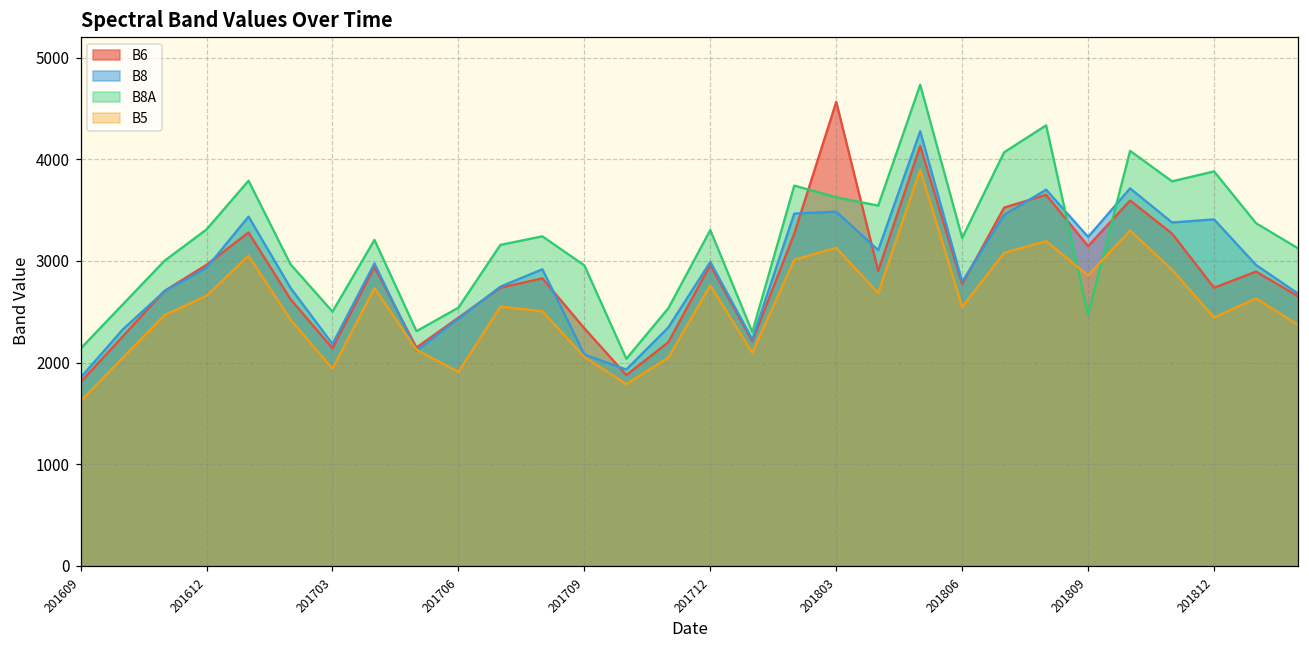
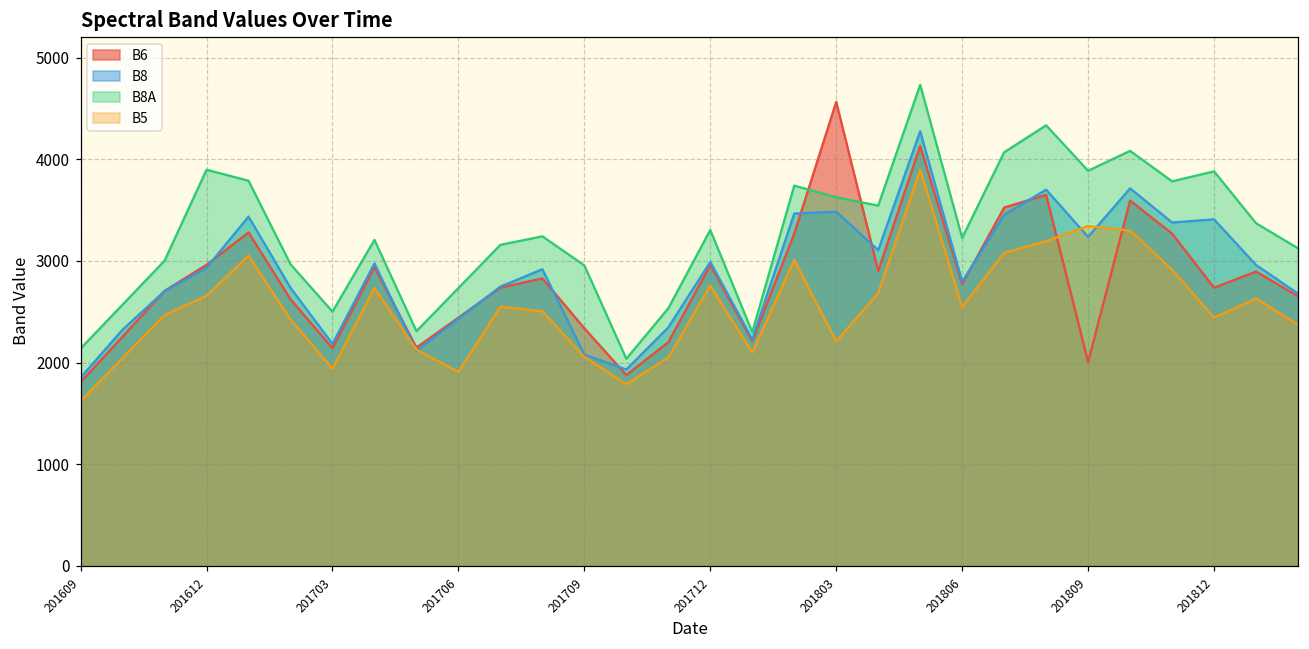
  {
    "B6": {
      "201609": 1800,
      "201612": 3000,
      "201703": 2100,
      "201709": 2300,
      "201712": 3000,
      "201803": 4600,
-     "201809": 3100,
+     "201809": 2000,
      "201812": 2700
    },
    "B8": {
      "201609": 1900,
      "201612": 2900,
      "201703": 2200,
      "201712": 3000,
      "201803": 3500,
      "201809": 3200,
      "201812": 3400
    },
    "B8A": {
      "201609": 2100,
-     "201612": 3300,
+     "201612": 3900,
      "201703": 2500,
-     "201706": 2500,
+     "201706": 2700,
      "201709": 3000,
      "201712": 3300,
      "201803": 3600,
      "201806": 3200,
-     "201809": 2500,
+     "201809": 3900,
      "201812": 3900
    },
    "B5": {
      "201609": 1600,
      "201612": 2700,
      "201703": 1900,
      "201706": 1900,
      "201712": 2800,
-     "201803": 3100,
+     "201803": 2200,
      "201806": 2500,
-     "201809": 2900,
+     "201809": 3300,
      "201812": 2400
    }
  }
